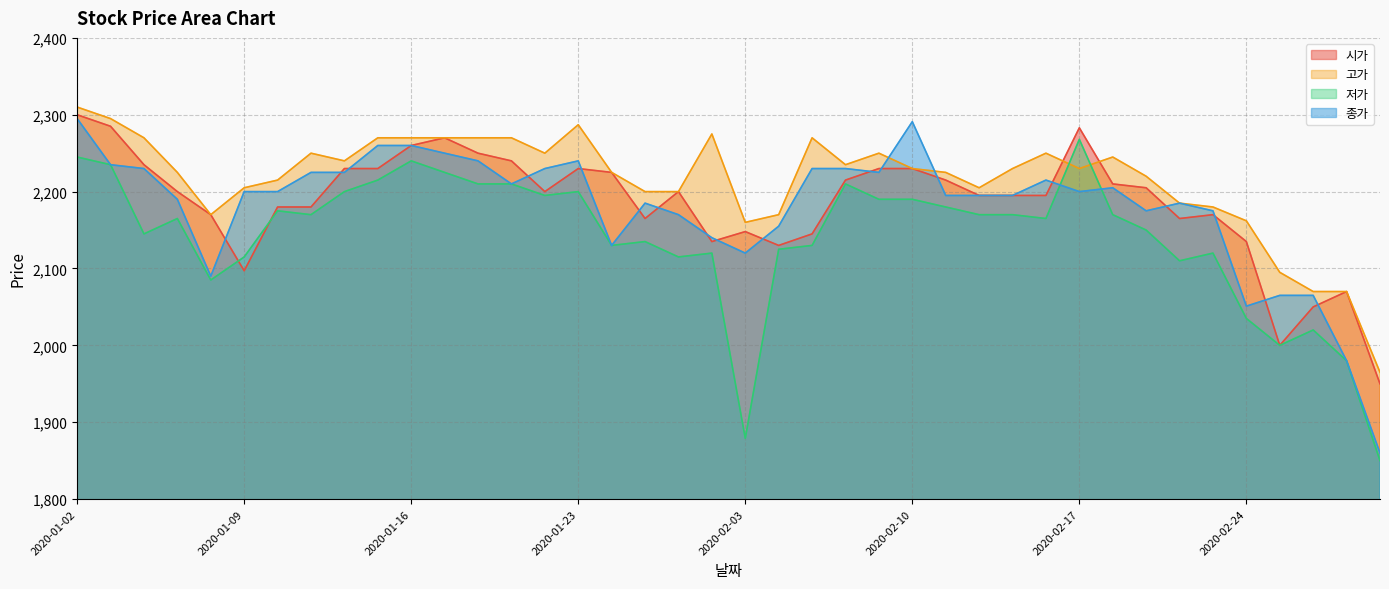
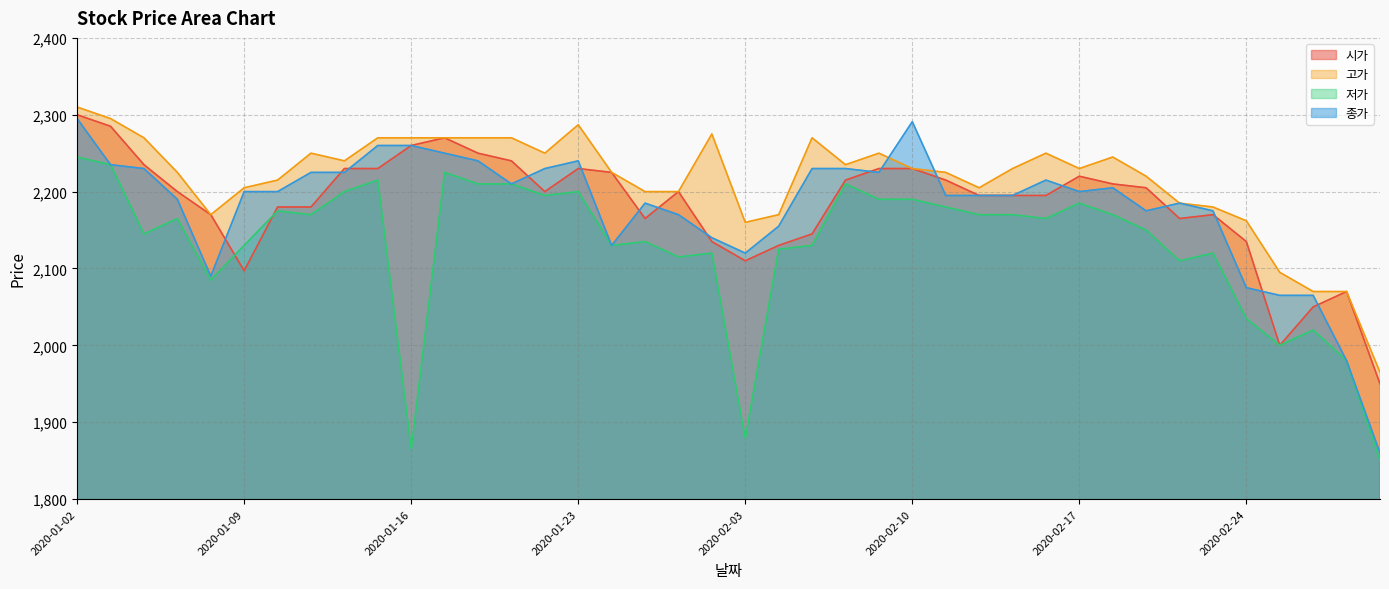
  {
    "시가": {
      "2020-01-02": "2,300",
      "2020-01-09": "2,100",
      "2020-01-23": "2,230",
-     "2020-02-03": "2,150",
-     "2020-02-17": "2,280",
+     "2020-02-03": "2,110",
+     "2020-02-17": "2,220",
      "2020-02-24": "2,140"
    },
    "고가": {
      "2020-01-02": "2,310",
      "2020-01-09": "2,210",
      "2020-01-16": "2,270",
      "2020-01-23": "2,290",
      "2020-02-03": "2,160",
      "2020-02-17": "2,230",
      "2020-02-24": "2,160"
    },
    "저가": {
      "2020-01-02": "2,250",
-     "2020-01-09": "2,120",
-     "2020-01-16": "2,240",
+     "2020-01-09": "2,130",
+     "2020-01-16": "1,870",
      "2020-01-23": "2,200",
      "2020-02-03": "1,880",
      "2020-02-10": "2,190",
-     "2020-02-17": "2,270",
+     "2020-02-17": "2,190",
      "2020-02-24": "2,040"
    },
    "종가": {
      "2020-01-02": "2,300",
      "2020-01-09": "2,200",
      "2020-01-23": "2,240",
      "2020-02-03": "2,120",
      "2020-02-10": "2,290",
      "2020-02-17": "2,200",
-     "2020-02-24": "2,050"
+     "2020-02-24": "2,080"
    }
  }
